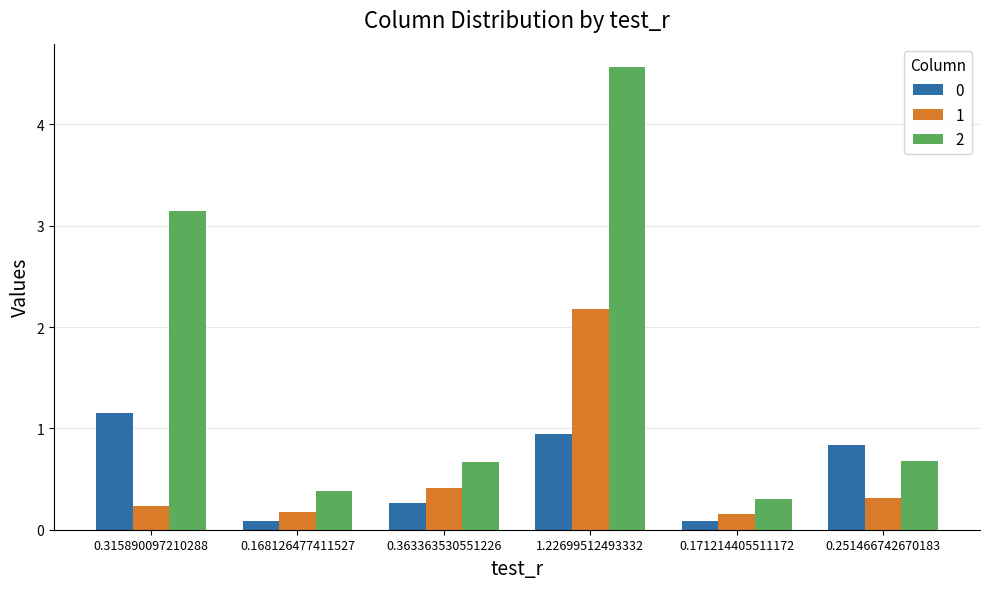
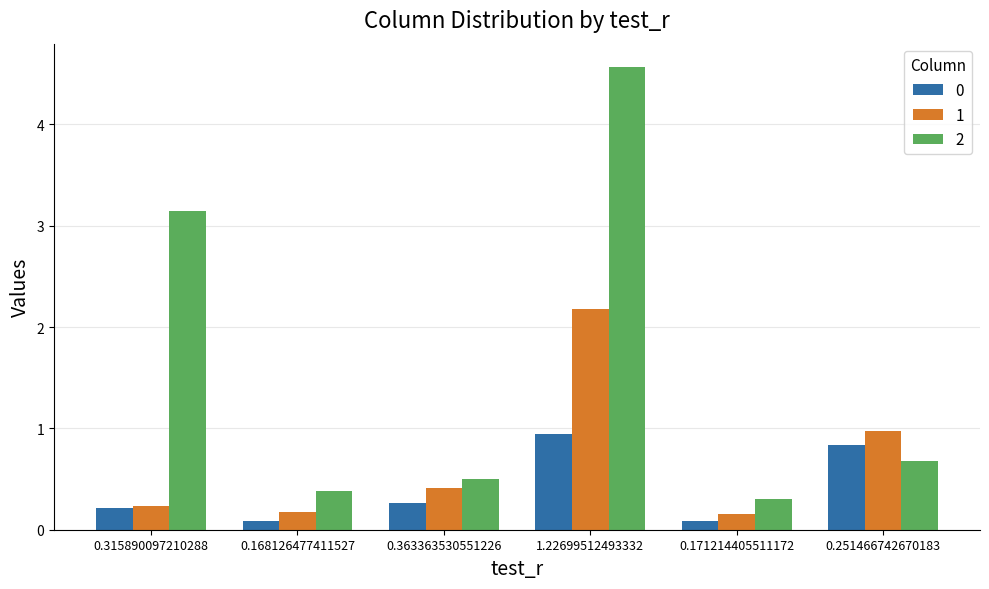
  {
    "0": {
-     "0.315890097210288": 1.15,
+     "0.315890097210288": 0.22,
      "0.168126477411527": 0.09,
      "0.363363530551226": 0.26,
      "1.22699512493332": 0.95,
      "0.171214405511172": 0.08,
      "0.251466742670183": 0.84
    },
    "1": {
      "0.315890097210288": 0.24,
      "0.168126477411527": 0.18,
      "0.363363530551226": 0.41,
      "1.22699512493332": 2.17,
      "0.171214405511172": 0.16,
-     "0.251466742670183": 0.31
+     "0.251466742670183": 0.98
    },
    "2": {
      "0.315890097210288": 3.14,
      "0.168126477411527": 0.38,
-     "0.363363530551226": 0.67,
+     "0.363363530551226": 0.50,
      "1.22699512493332": 4.57,
      "0.171214405511172": 0.30,
      "0.251466742670183": 0.67
    }
  }
